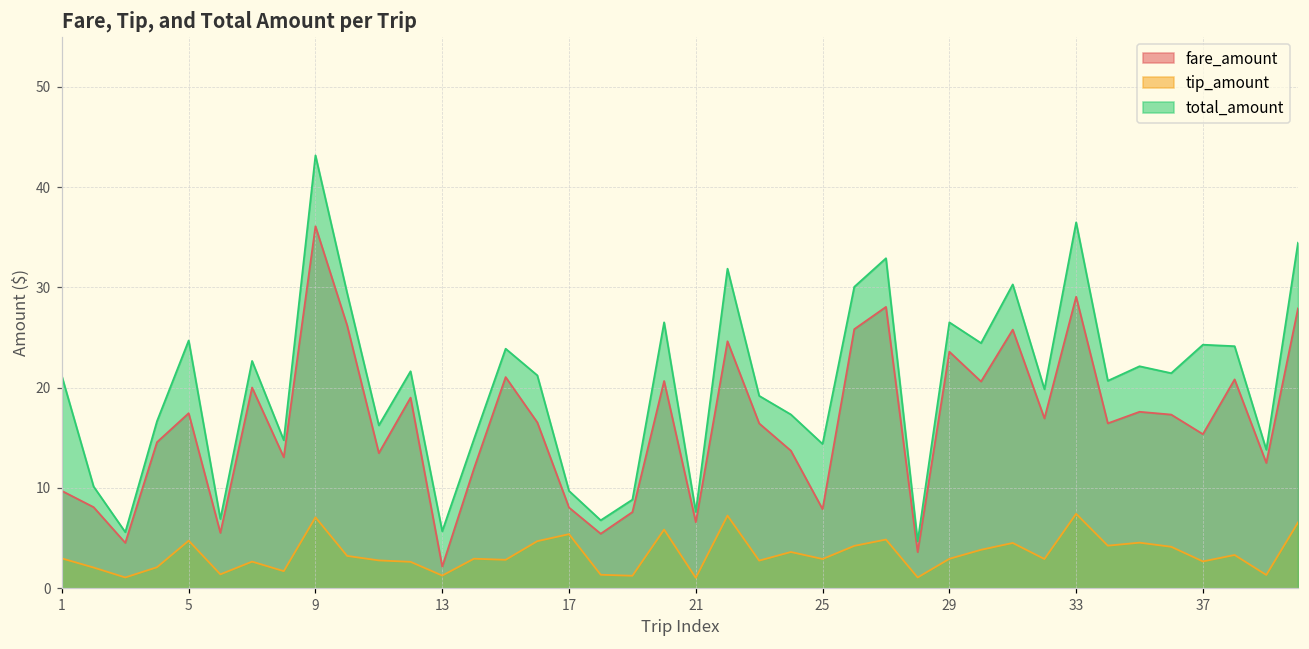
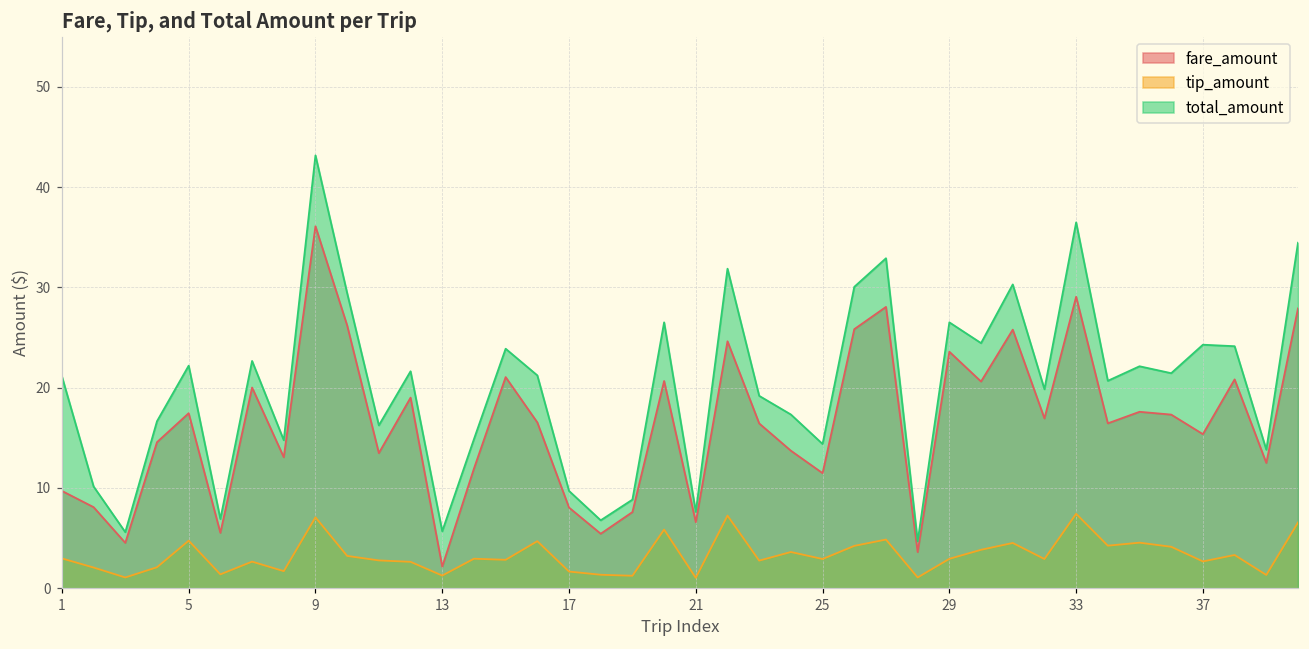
  {
    "fare_amount": {
      "1": 10,
      "5": 17,
      "9": 36,
      "13": 2,
      "17": 8,
      "21": 7,
-     "25": 8,
+     "25": 11,
      "29": 24,
      "33": 29,
      "37": 15
    },
    "tip_amount": {
      "1": 3,
      "5": 5,
      "9": 7,
      "13": 1,
-     "17": 5,
+     "17": 2,
      "21": 1,
      "25": 3,
      "29": 3,
      "33": 7,
      "37": 3
    },
    "total_amount": {
      "1": 21,
-     "5": 25,
+     "5": 22,
      "9": 43,
      "13": 6,
      "17": 10,
      "21": 8,
      "25": 14,
      "29": 27,
      "33": 36,
      "37": 24
    }
  }
